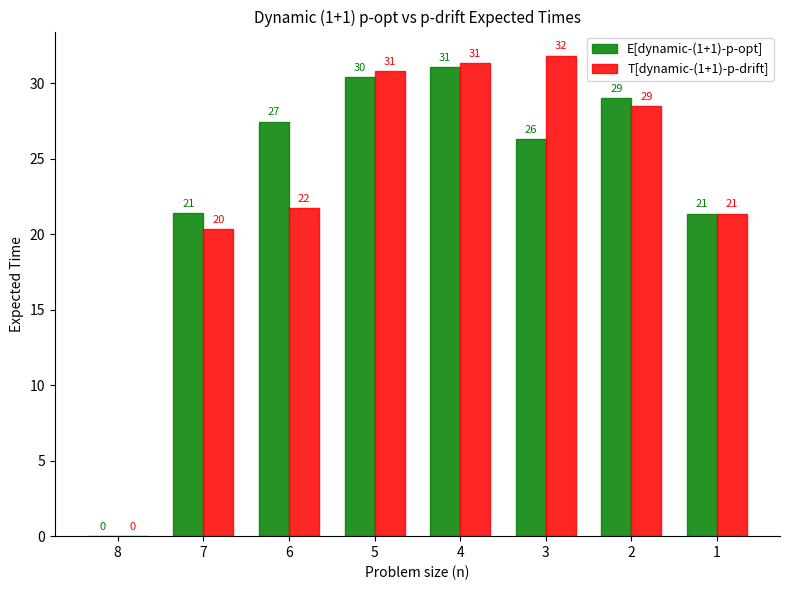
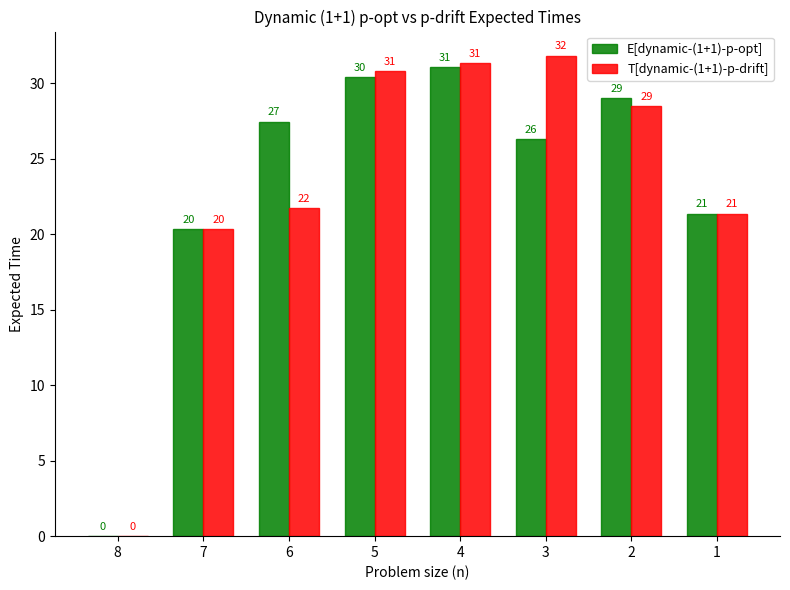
  {
    "E[dynamic-(1+1)-p-opt]": {
      "8": 0,
-     "7": 21,
+     "7": 20,
      "6": 27,
      "5": 30,
      "4": 31,
      "3": 26,
      "2": 29,
      "1": 21
    },
    "T[dynamic-(1+1)-p-drift]": {
      "8": 0,
      "7": 20,
      "6": 22,
      "5": 31,
      "4": 31,
      "3": 32,
      "2": 29,
      "1": 21
    }
  }
